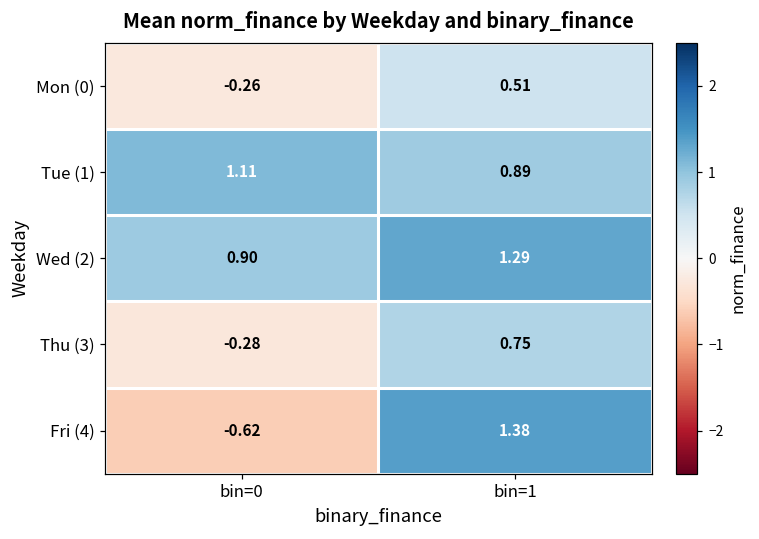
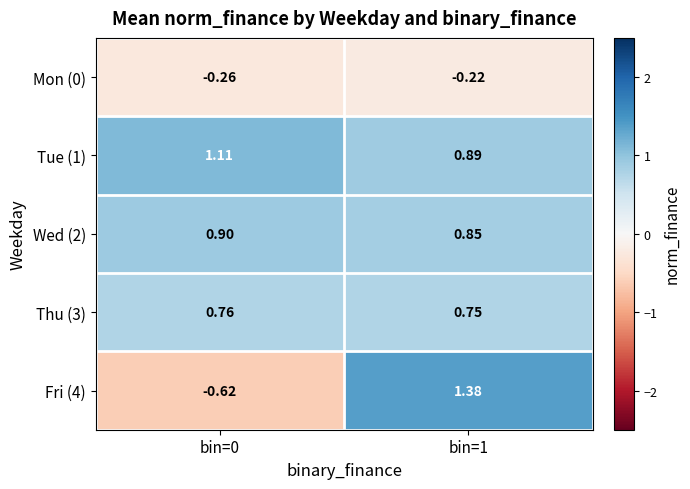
  {
    "Mon (0)": {
      "bin=0": -0.26,
-     "bin=1": 0.51
+     "bin=1": -0.22
    },
    "Tue (1)": {
      "bin=0": 1.11,
      "bin=1": 0.89
    },
    "Wed (2)": {
      "bin=0": 0.90,
-     "bin=1": 1.29
+     "bin=1": 0.85
    },
    "Thu (3)": {
-     "bin=0": -0.28,
+     "bin=0": 0.76,
      "bin=1": 0.75
    },
    "Fri (4)": {
      "bin=0": -0.62,
      "bin=1": 1.38
    }
  }
